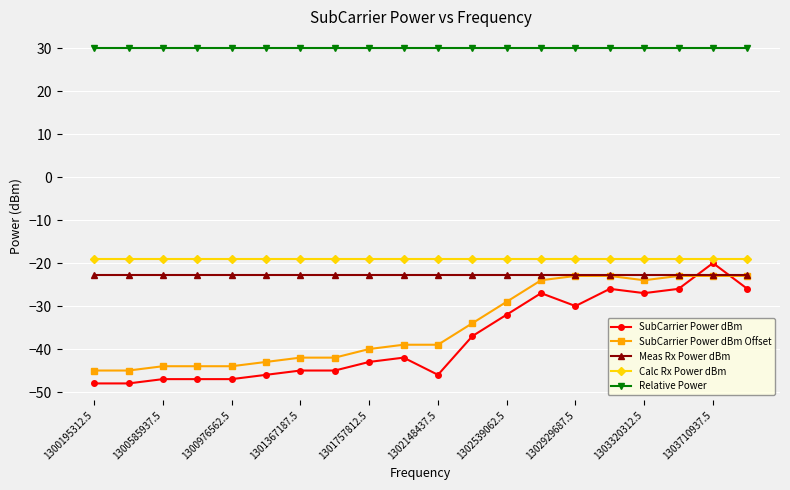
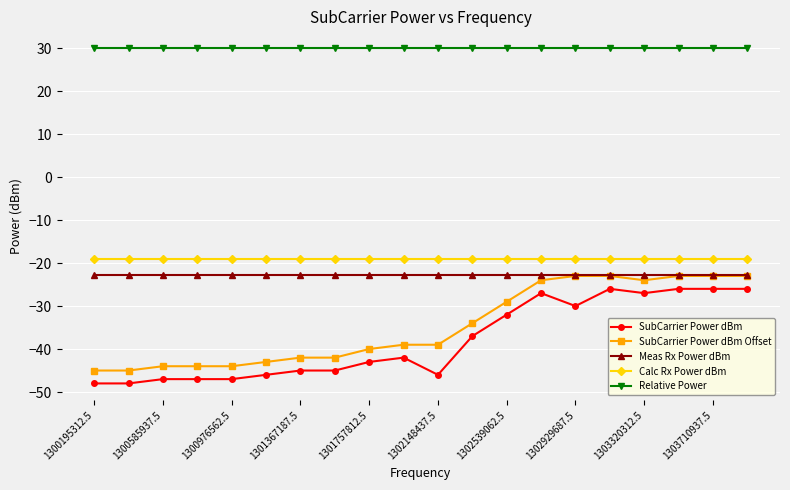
  {
    "SubCarrier Power dBm": {
      "1300195312.5": -48,
      "1300585937.5": -47,
      "1300976562.5": -47,
      "1301367187.5": -45,
      "1301757812.5": -43,
      "1302148437.5": -46,
      "1302539062.5": -32,
      "1302929687.5": -30,
      "1303320312.5": -27,
-     "1303710937.5": -20
+     "1303710937.5": -26
    },
    "Meas Rx Power dBm": {
      "1300195312.5": -23,
      "1300585937.5": -23,
      "1300976562.5": -23,
      "1301367187.5": -23,
      "1301757812.5": -23,
      "1302148437.5": -23,
      "1302539062.5": -23,
      "1303320312.5": -23
    },
    "Relative Power": {
      "1300195312.5": 30,
      "1300585937.5": 30,
      "1300976562.5": 30,
      "1301367187.5": 30,
      "1301757812.5": 30,
      "1302148437.5": 30,
      "1302539062.5": 30,
      "1302929687.5": 30,
      "1303320312.5": 30,
      "1303710937.5": 30
    }
  }
